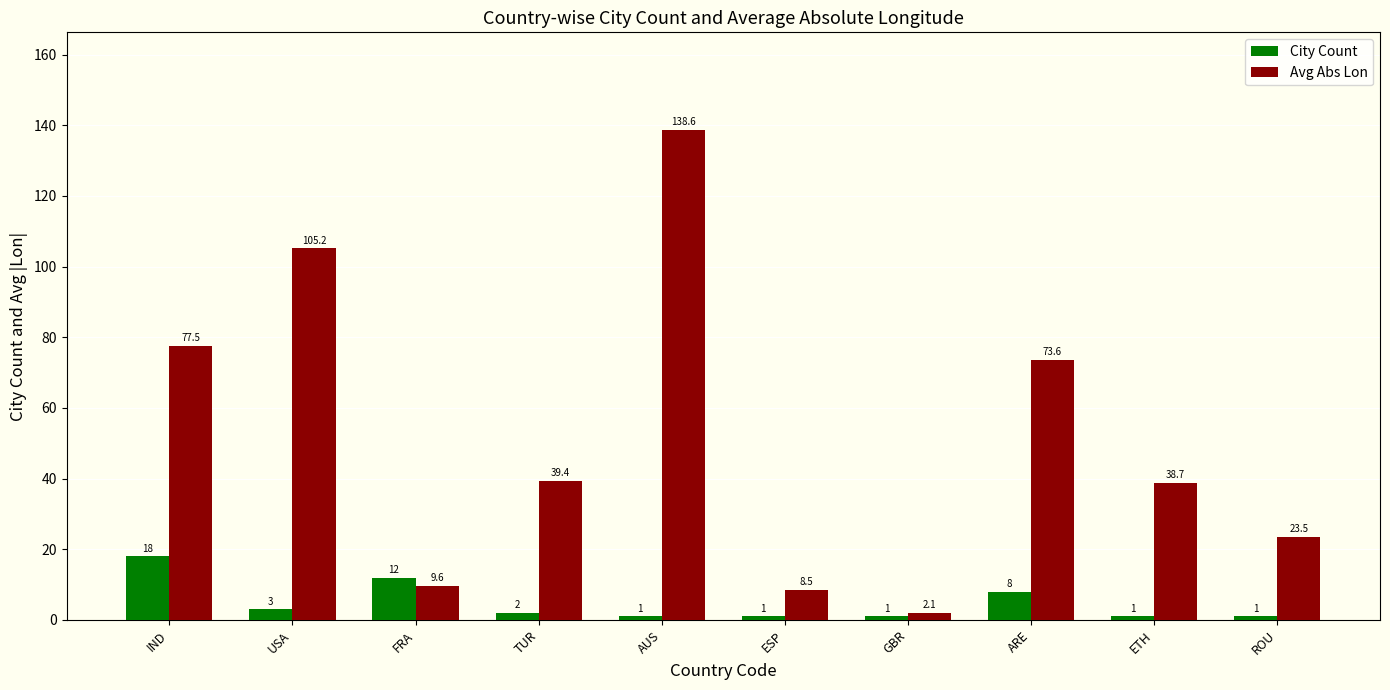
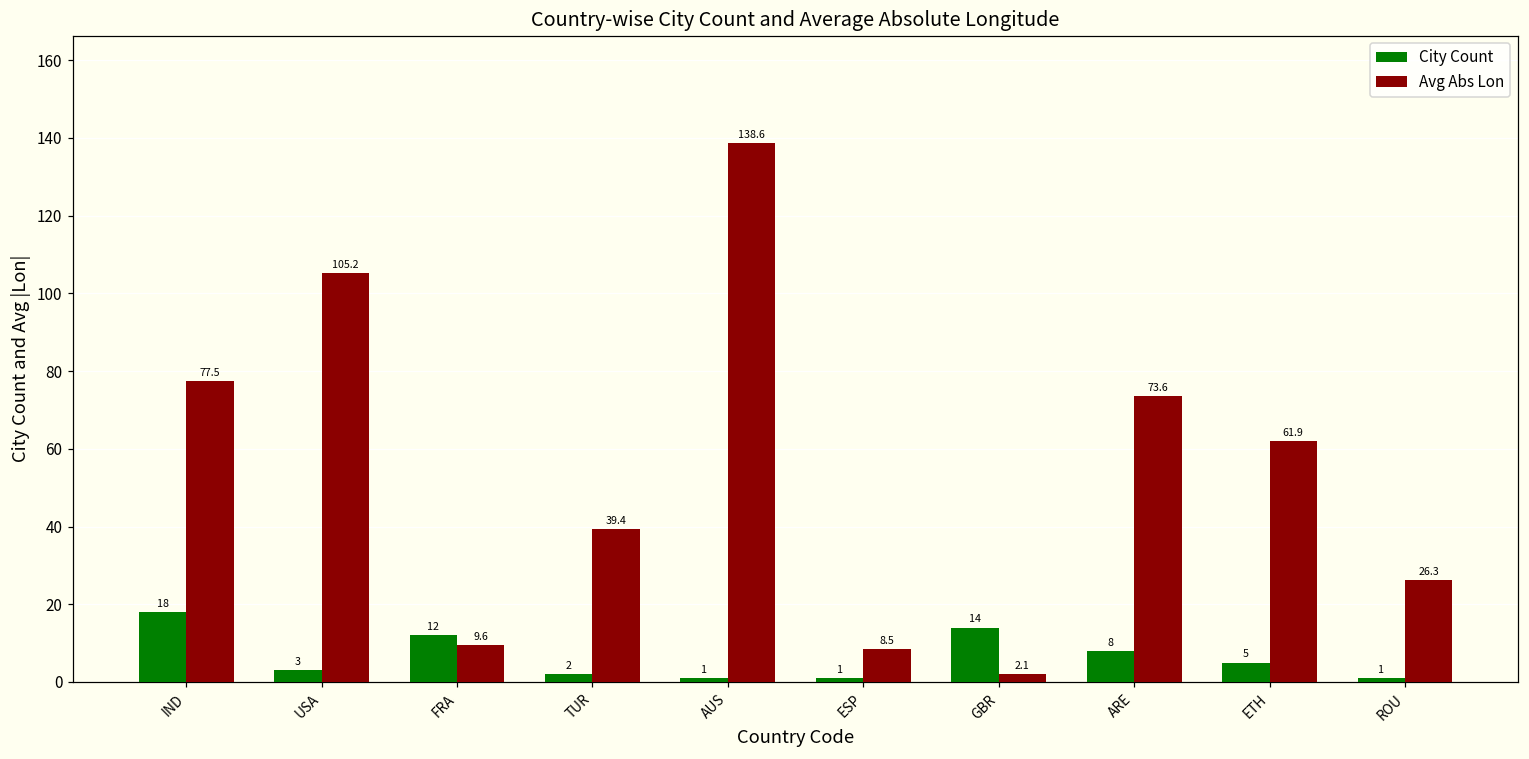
  {
    "City Count": {
      "IND": 18,
      "USA": 3,
      "FRA": 12,
      "TUR": 2,
      "AUS": 1,
      "ESP": 1,
-     "GBR": 1,
+     "GBR": 14,
      "ARE": 8,
-     "ETH": 1,
+     "ETH": 5,
      "ROU": 1
    },
    "Avg Abs Lon": {
      "IND": 77.5,
      "USA": 105.2,
      "FRA": 9.6,
      "TUR": 39.4,
      "AUS": 138.6,
      "ESP": 8.5,
      "GBR": 2.1,
      "ARE": 73.6,
-     "ETH": 38.7,
-     "ROU": 23.5
+     "ETH": 61.9,
+     "ROU": 26.3
    }
  }
